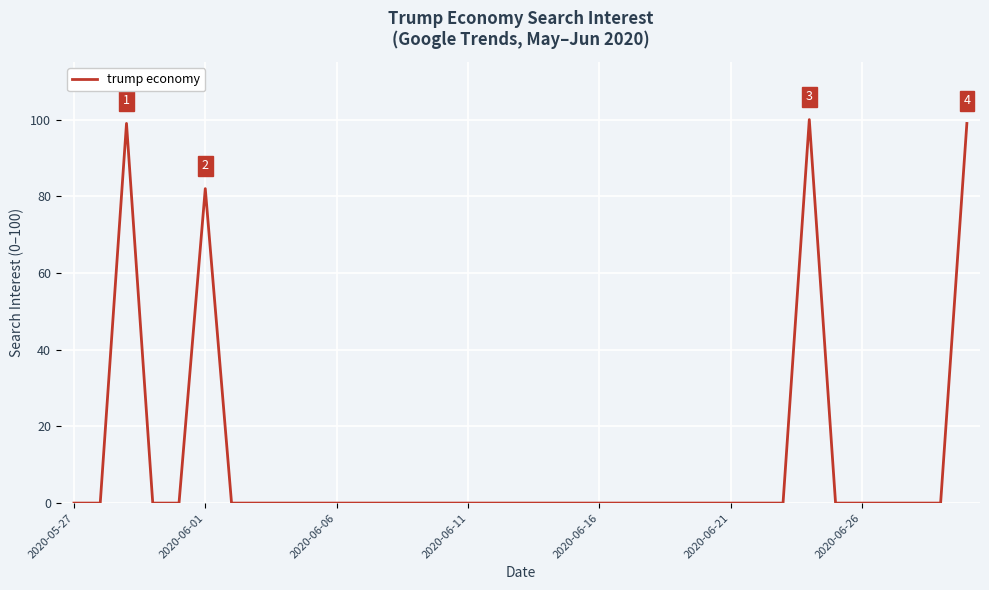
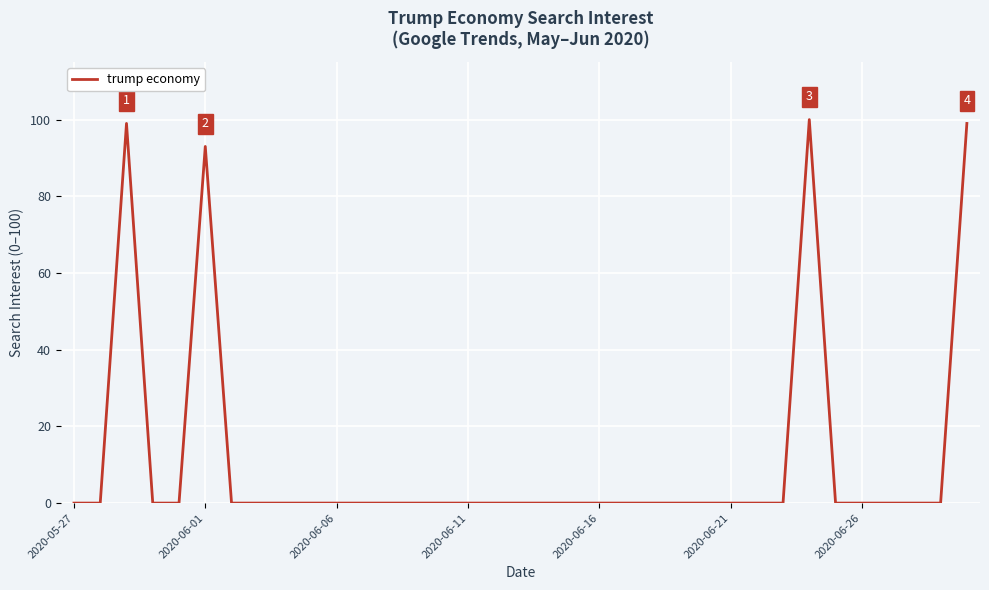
  {
    "2020-05-27": 0,
-   "2020-06-01": 82,
+   "2020-06-01": 93,
    "2020-06-06": 0,
    "2020-06-11": 0,
    "2020-06-16": 0,
    "2020-06-21": 0,
    "2020-06-26": 0
  }
